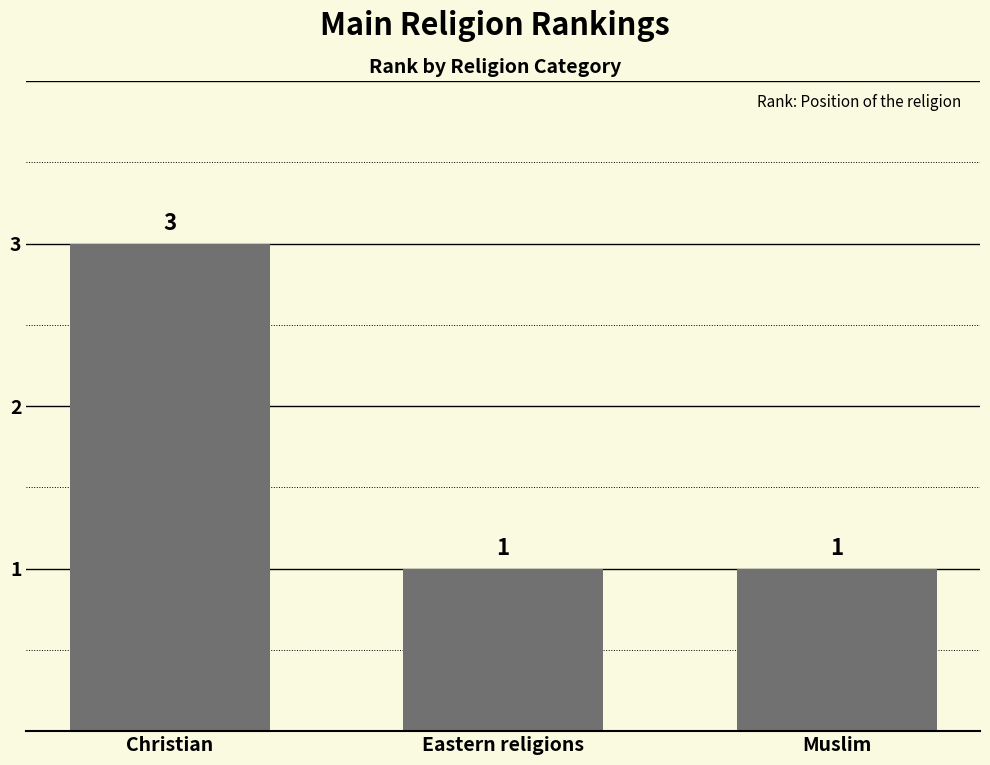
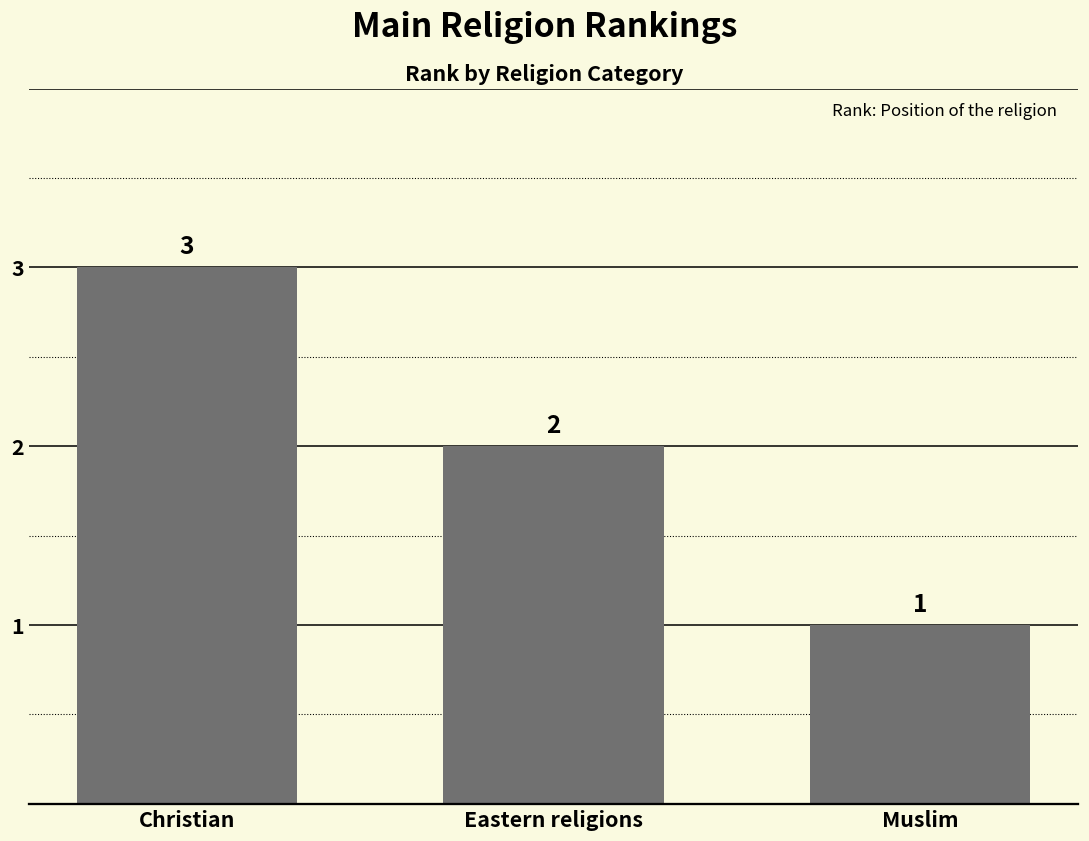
  {
    "Christian": 3,
-   "Eastern religions": 1,
+   "Eastern religions": 2,
    "Muslim": 1
  }
